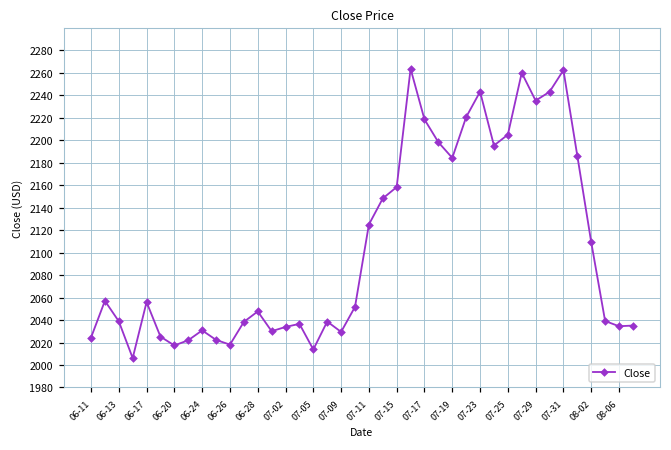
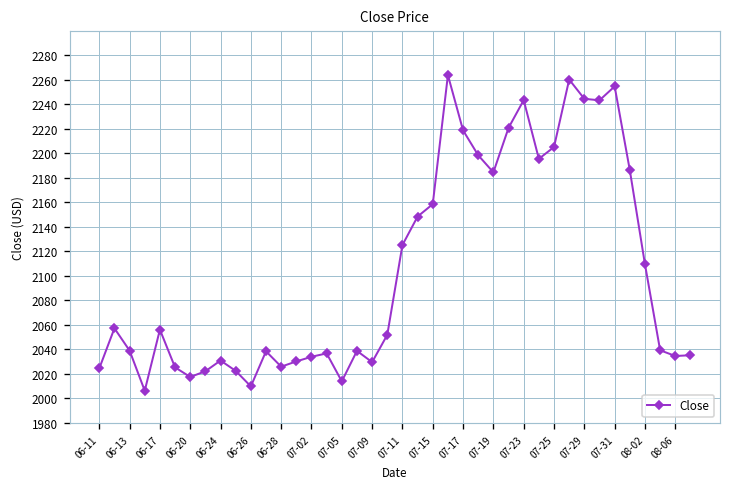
  {
    "06-11": 2024,
    "06-13": 2039,
    "06-17": 2056,
    "06-20": 2017,
    "06-24": 2031,
-   "06-26": 2018,
-   "06-28": 2048,
+   "06-26": 2010,
+   "06-28": 2026,
    "07-02": 2034,
    "07-05": 2014,
    "07-09": 2029,
    "07-11": 2125,
    "07-15": 2158,
    "07-17": 2219,
    "07-19": 2184,
    "07-23": 2243,
    "07-25": 2205,
-   "07-29": 2235,
-   "07-31": 2262,
+   "07-29": 2244,
+   "07-31": 2254,
    "08-02": 2109,
    "08-06": 2035
  }
